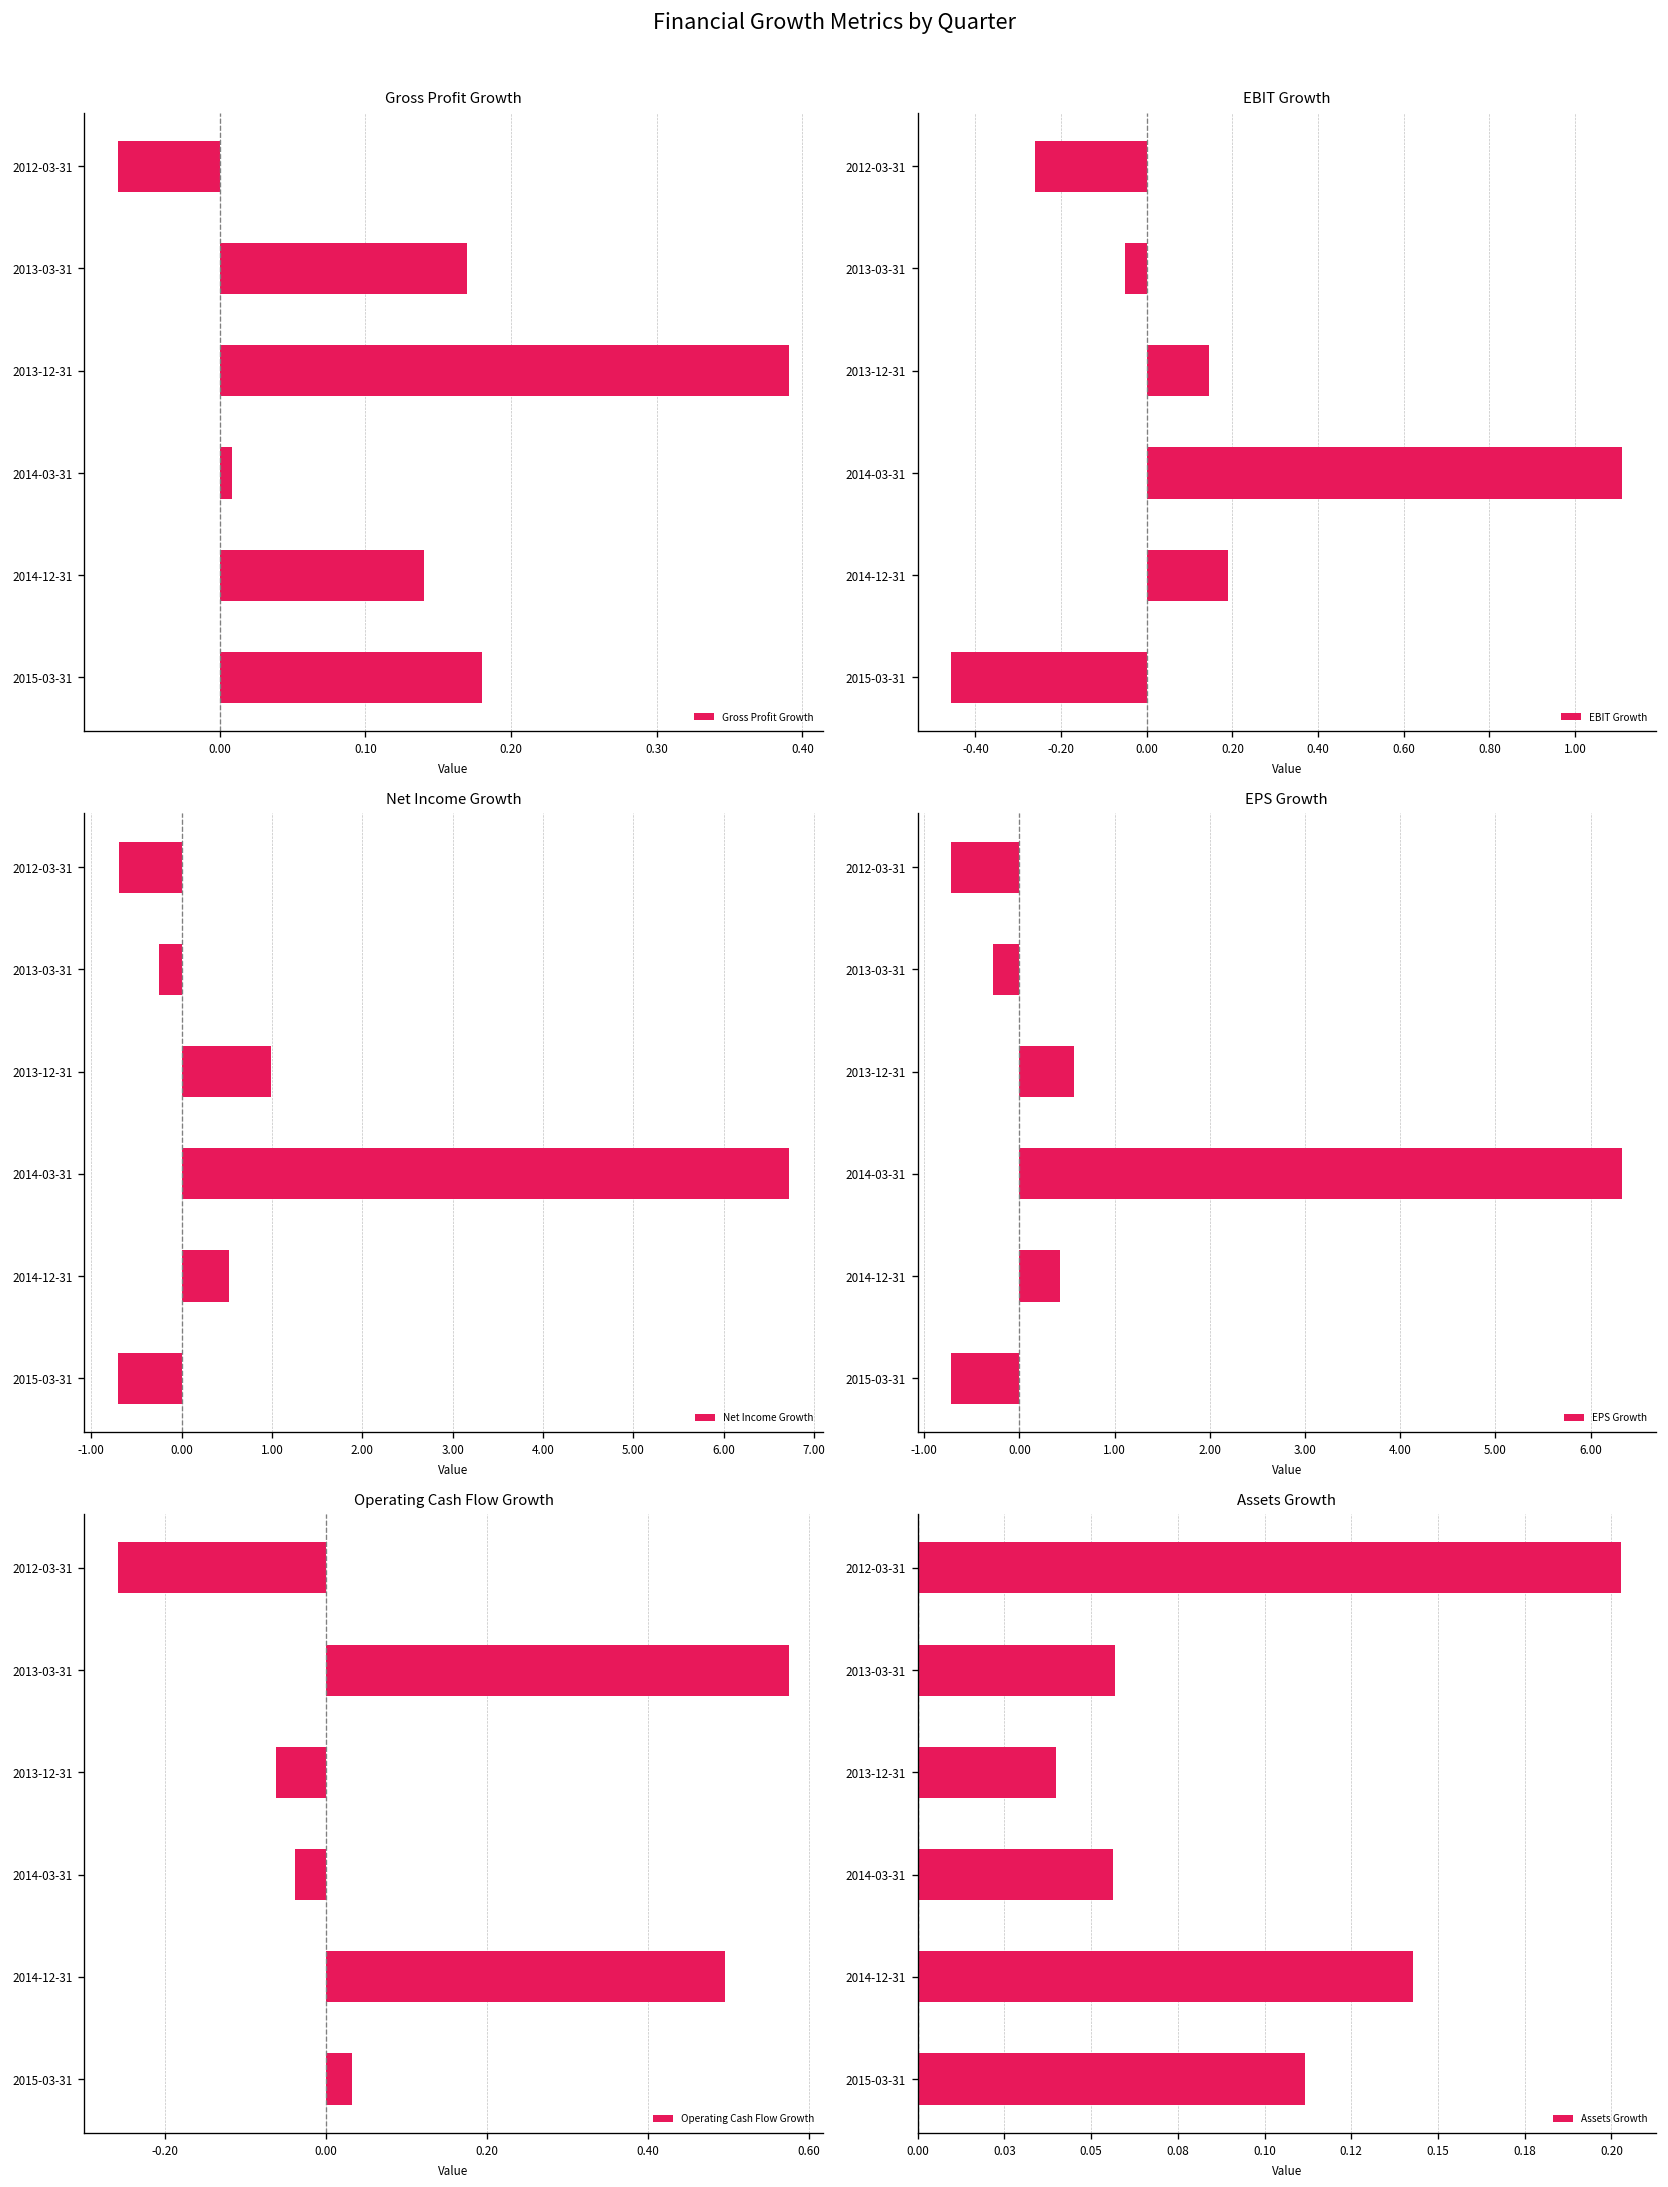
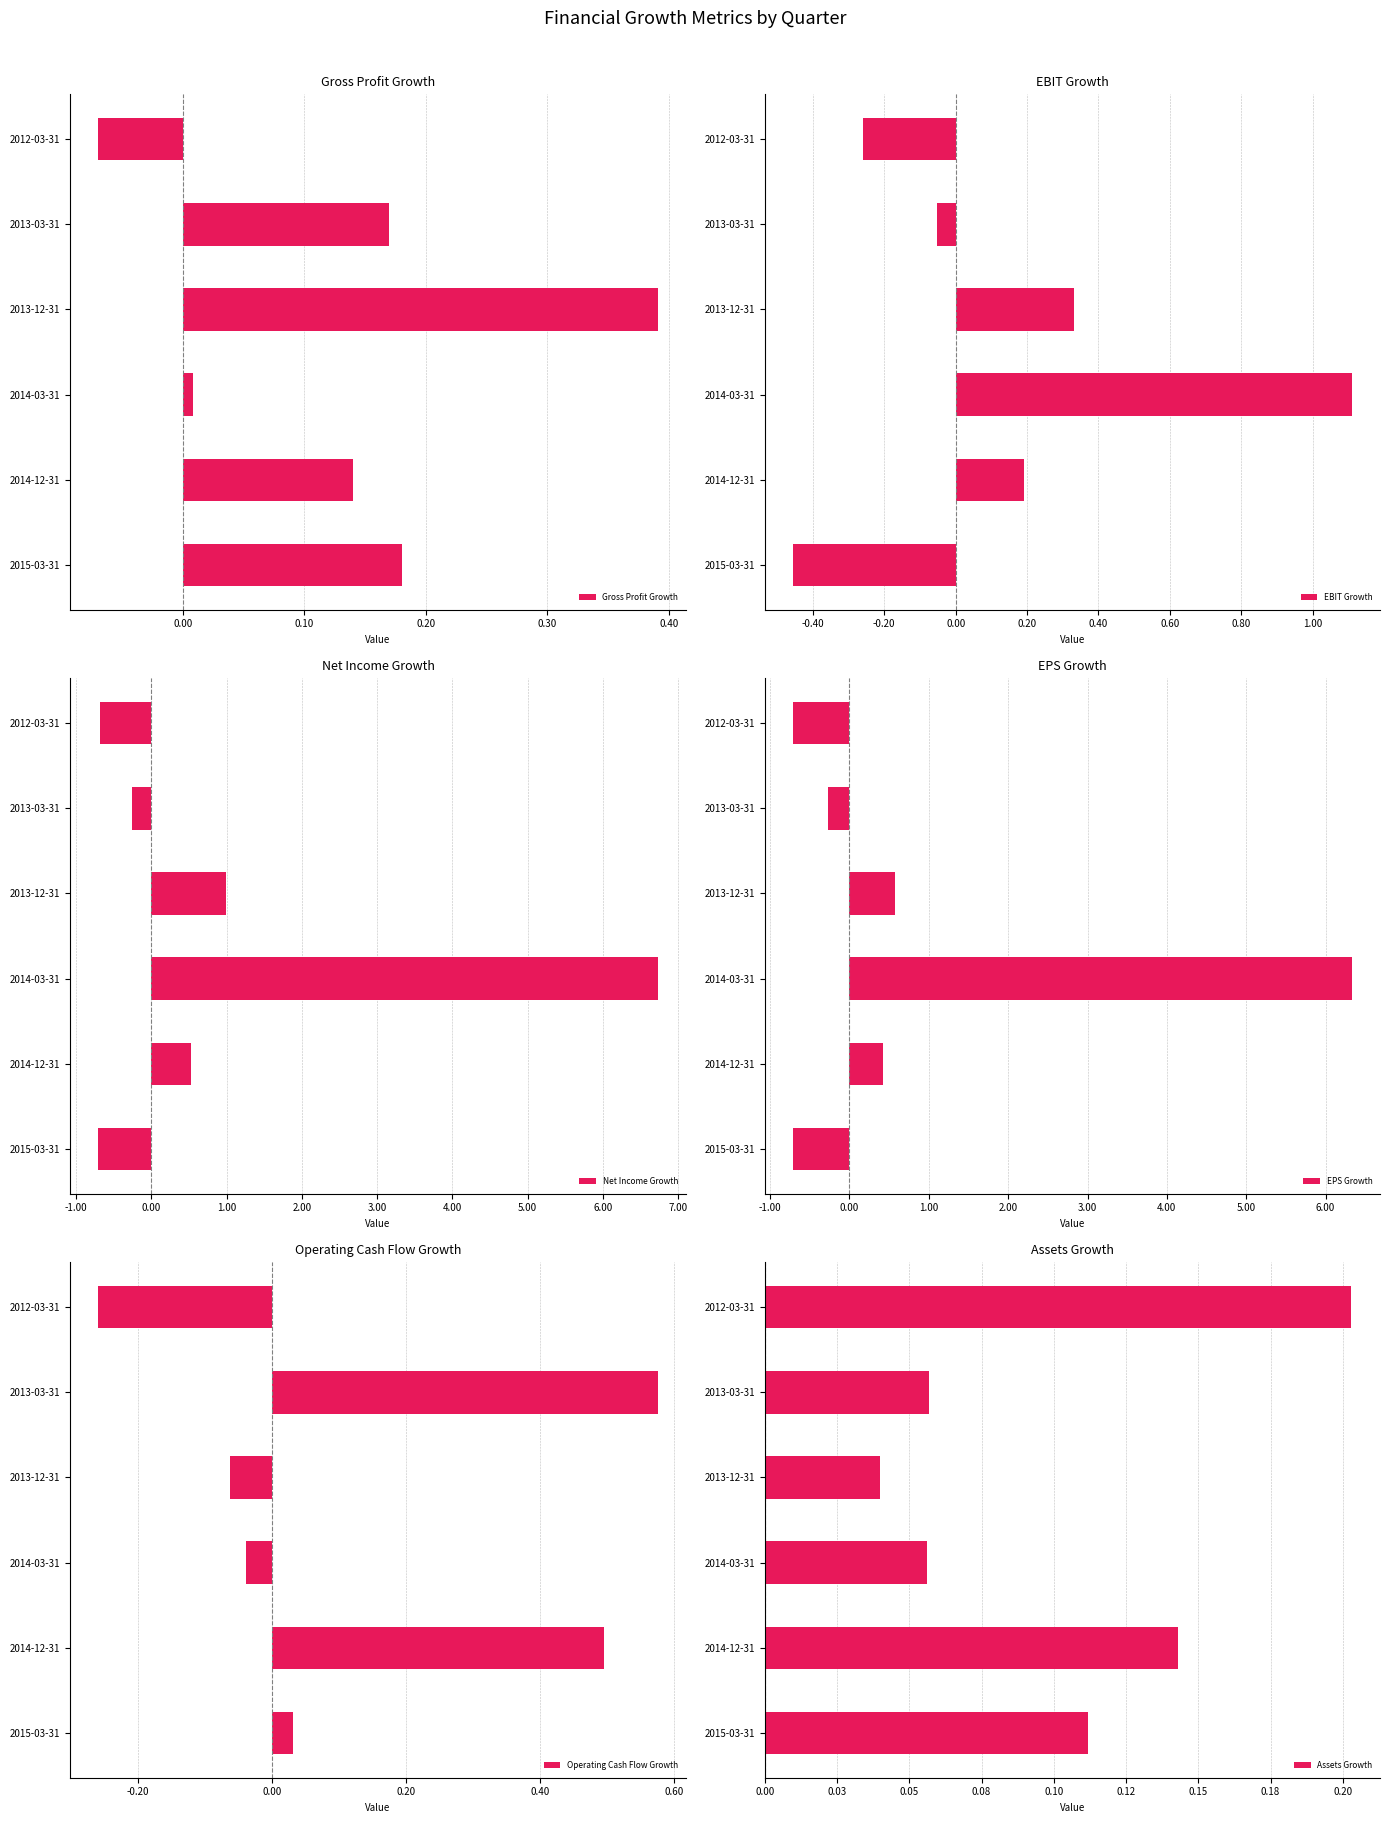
  {
    "Gross Profit Growth": {
      "2012-03-31": -0.070,
      "2013-03-31": 0.170,
      "2013-12-31": 0.391,
      "2014-03-31": 0.008,
      "2014-12-31": 0.140,
      "2015-03-31": 0.180
    },
    "EBIT Growth": {
      "2012-03-31": -0.26,
      "2013-03-31": -0.05,
-     "2013-12-31": 0.15,
+     "2013-12-31": 0.33,
      "2014-03-31": 1.11,
      "2014-12-31": 0.19,
      "2015-03-31": -0.46
    },
    "Net Income Growth": {
      "2012-03-31": -0.7,
      "2013-03-31": -0.3,
      "2013-12-31": 1.0,
      "2014-03-31": 6.7,
      "2014-12-31": 0.5,
      "2015-03-31": -0.7
    },
    "EPS Growth": {
      "2012-03-31": -0.7,
      "2013-03-31": -0.3,
      "2013-12-31": 0.6,
      "2014-03-31": 6.3,
      "2014-12-31": 0.4,
      "2015-03-31": -0.7
    },
    "Operating Cash Flow Growth": {
      "2012-03-31": -0.26,
      "2013-03-31": 0.58,
      "2013-12-31": -0.06,
      "2014-03-31": -0.04,
      "2014-12-31": 0.50,
      "2015-03-31": 0.03
    }
  }
